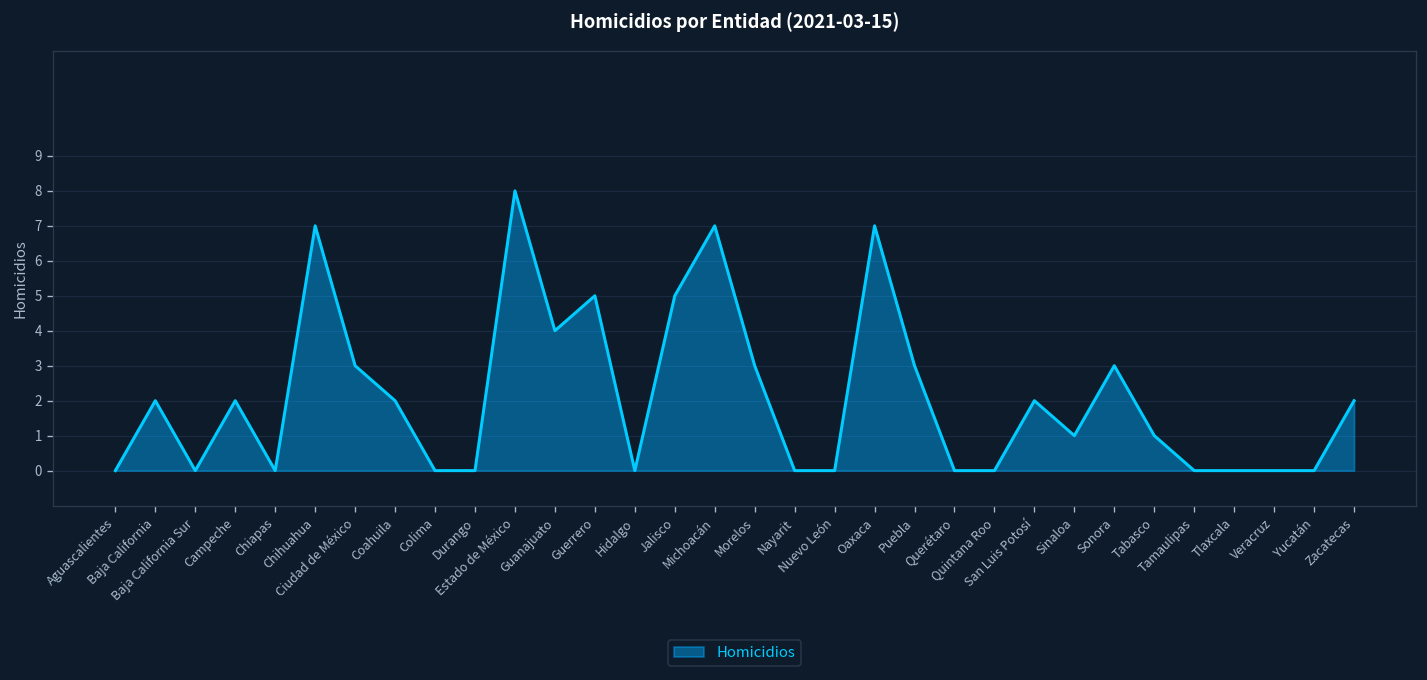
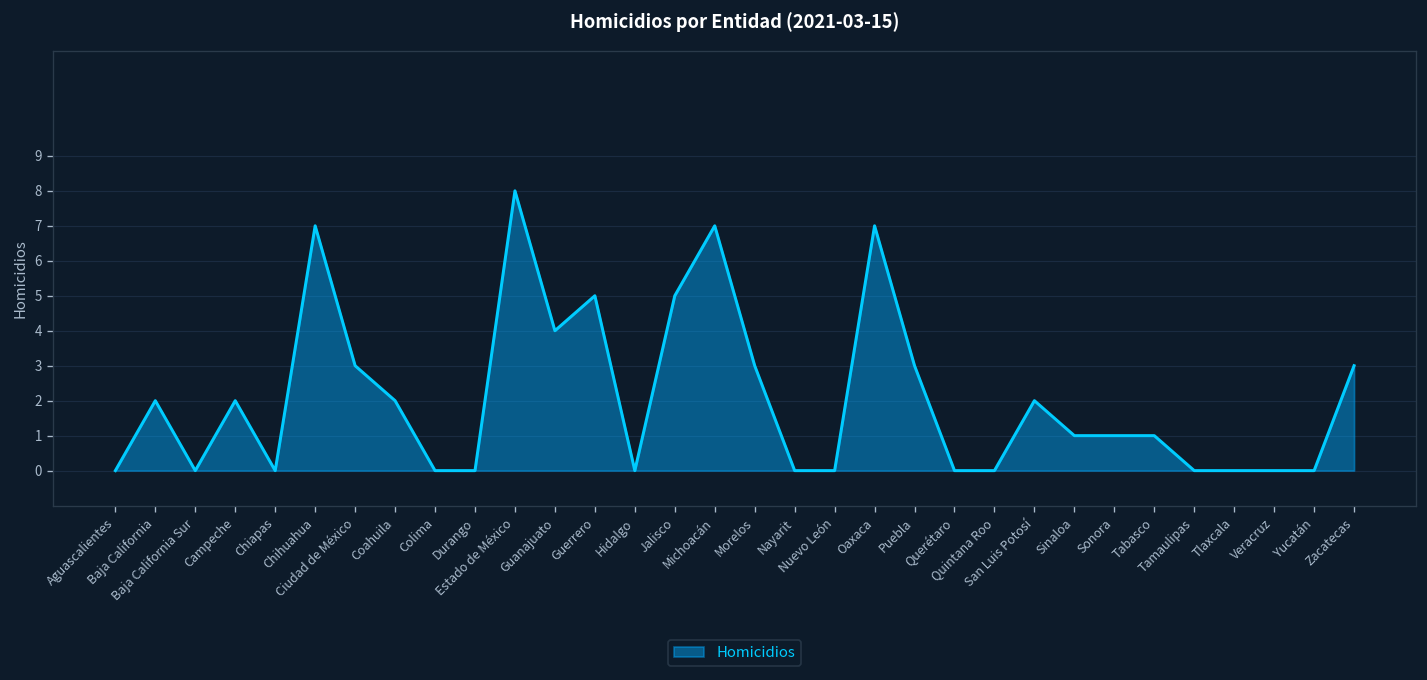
  {
    "Aguascalientes": 0,
    "Baja California": 2,
    "Baja California Sur": 0,
    "Campeche": 2,
    "Chiapas": 0,
    "Chihuahua": 7,
    "Ciudad de México": 3,
    "Coahuila": 2,
    "Colima": 0,
    "Durango": 0,
    "Estado de México": 8,
    "Guanajuato": 4,
    "Guerrero": 5,
    "Hidalgo": 0,
    "Jalisco": 5,
    "Michoacán": 7,
    "Morelos": 3,
    "Nayarit": 0,
    "Nuevo León": 0,
    "Oaxaca": 7,
    "Puebla": 3,
    "Querétaro": 0,
    "Quintana Roo": 0,
    "San Luis Potosí": 2,
    "Sinaloa": 1,
-   "Sonora": 3,
+   "Sonora": 1,
    "Tabasco": 1,
    "Tamaulipas": 0,
    "Tlaxcala": 0,
    "Veracruz": 0,
    "Yucatán": 0,
-   "Zacatecas": 2
+   "Zacatecas": 3
  }
